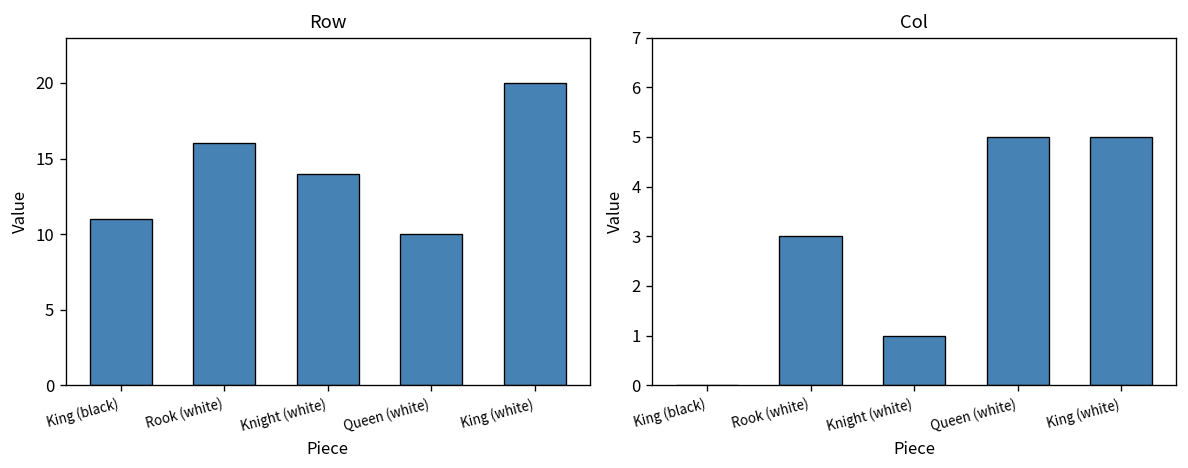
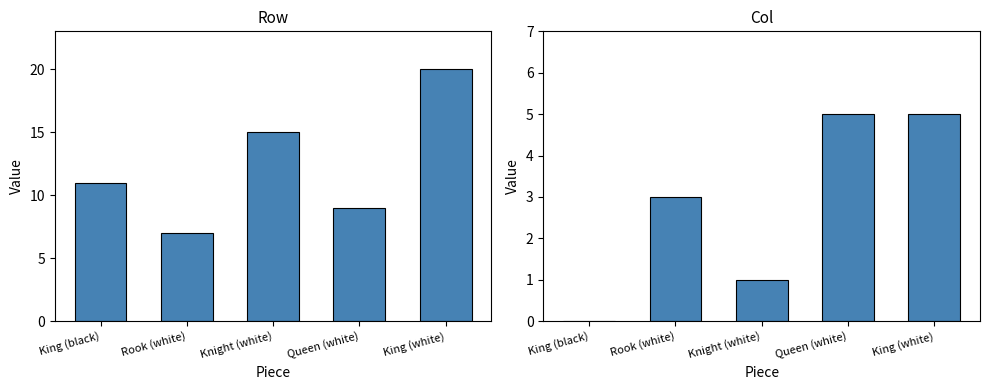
  {
    "Row": {
      "King (black)": 11,
-     "Rook (white)": 16,
-     "Knight (white)": 14,
-     "Queen (white)": 10,
+     "Rook (white)": 7,
+     "Knight (white)": 15,
+     "Queen (white)": 9,
      "King (white)": 20
    },
    "Col": {
      "King (black)": 0.0,
      "Rook (white)": 3.0,
      "Knight (white)": 1.0,
      "Queen (white)": 5.0,
      "King (white)": 5.0
    }
  }
